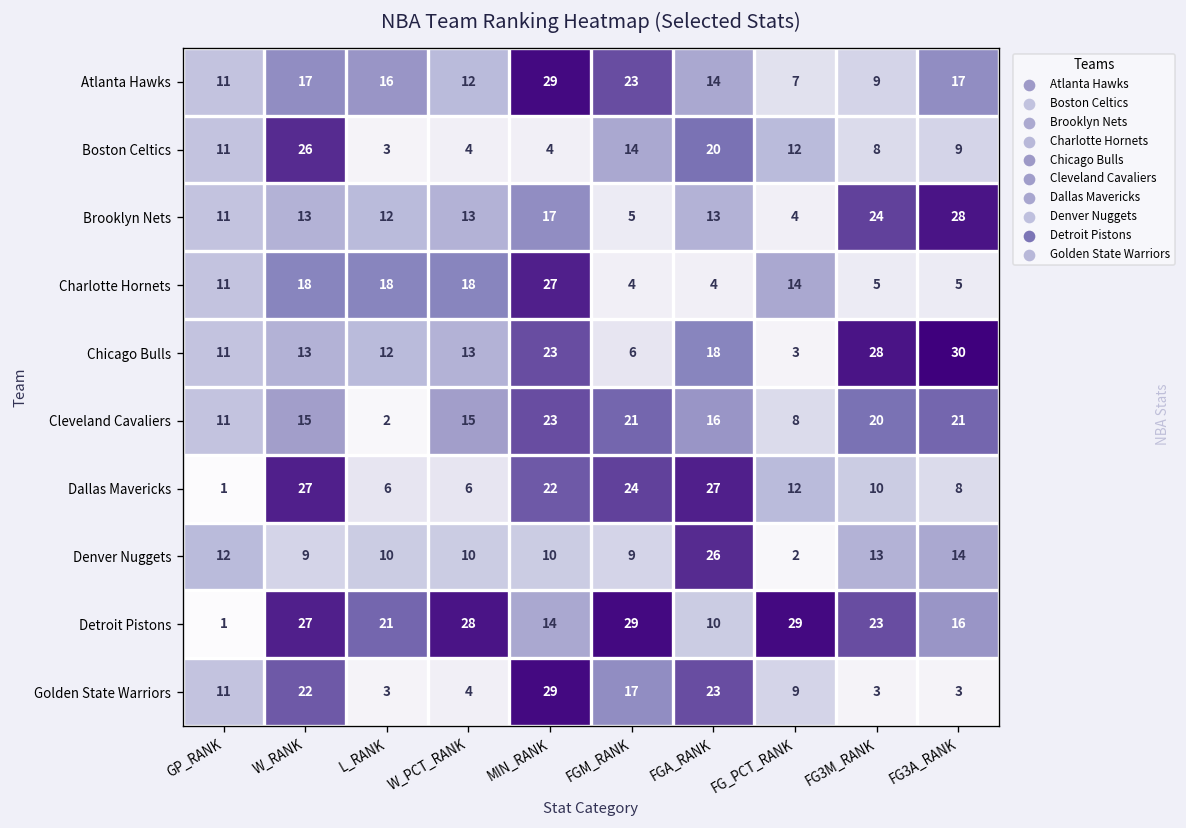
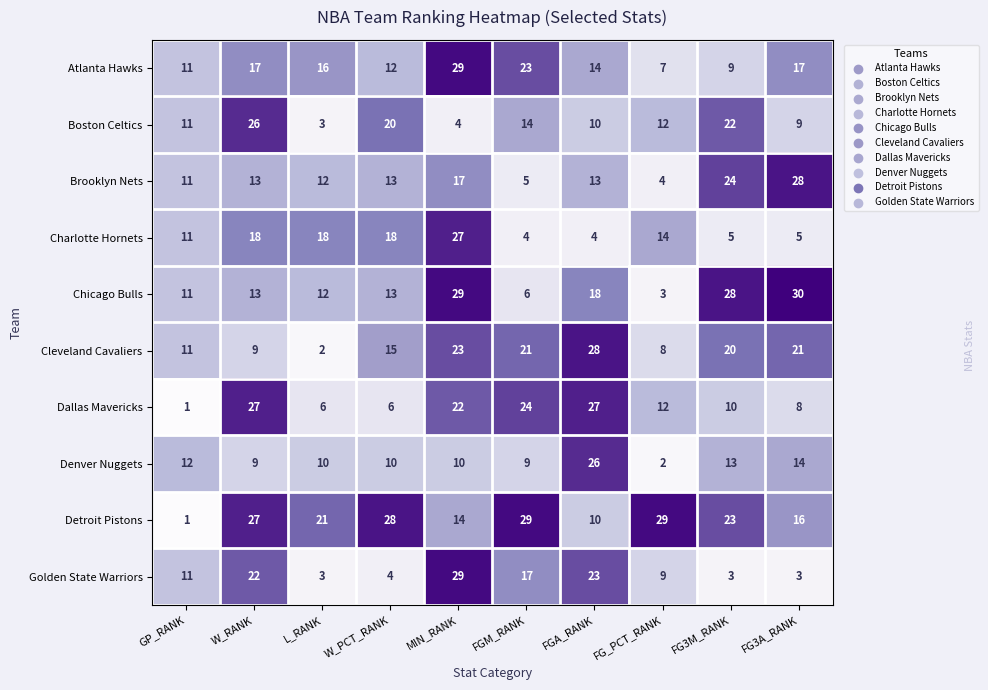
  {
    "Atlanta Hawks": {
      "GP_RANK": 11,
      "W_RANK": 17,
      "L_RANK": 16,
      "W_PCT_RANK": 12,
      "MIN_RANK": 29,
      "FGM_RANK": 23,
      "FGA_RANK": 14,
      "FG_PCT_RANK": 7,
      "FG3M_RANK": 9,
      "FG3A_RANK": 17
    },
    "Boston Celtics": {
      "GP_RANK": 11,
      "W_RANK": 26,
      "L_RANK": 3,
-     "W_PCT_RANK": 4,
+     "W_PCT_RANK": 20,
      "MIN_RANK": 4,
      "FGM_RANK": 14,
-     "FGA_RANK": 20,
+     "FGA_RANK": 10,
      "FG_PCT_RANK": 12,
-     "FG3M_RANK": 8,
+     "FG3M_RANK": 22,
      "FG3A_RANK": 9
    },
    "Brooklyn Nets": {
      "GP_RANK": 11,
      "W_RANK": 13,
      "L_RANK": 12,
      "W_PCT_RANK": 13,
      "MIN_RANK": 17,
      "FGM_RANK": 5,
      "FGA_RANK": 13,
      "FG_PCT_RANK": 4,
      "FG3M_RANK": 24,
      "FG3A_RANK": 28
    },
    "Charlotte Hornets": {
      "GP_RANK": 11,
      "W_RANK": 18,
      "L_RANK": 18,
      "W_PCT_RANK": 18,
      "MIN_RANK": 27,
      "FGM_RANK": 4,
      "FGA_RANK": 4,
      "FG_PCT_RANK": 14,
      "FG3M_RANK": 5,
      "FG3A_RANK": 5
    },
    "Chicago Bulls": {
      "GP_RANK": 11,
      "W_RANK": 13,
      "L_RANK": 12,
      "W_PCT_RANK": 13,
-     "MIN_RANK": 23,
+     "MIN_RANK": 29,
      "FGM_RANK": 6,
      "FGA_RANK": 18,
      "FG_PCT_RANK": 3,
      "FG3M_RANK": 28,
      "FG3A_RANK": 30
    },
    "Cleveland Cavaliers": {
      "GP_RANK": 11,
-     "W_RANK": 15,
+     "W_RANK": 9,
      "L_RANK": 2,
      "W_PCT_RANK": 15,
      "MIN_RANK": 23,
      "FGM_RANK": 21,
-     "FGA_RANK": 16,
+     "FGA_RANK": 28,
      "FG_PCT_RANK": 8,
      "FG3M_RANK": 20,
      "FG3A_RANK": 21
    },
    "Dallas Mavericks": {
      "GP_RANK": 1,
      "W_RANK": 27,
      "L_RANK": 6,
      "W_PCT_RANK": 6,
      "MIN_RANK": 22,
      "FGM_RANK": 24,
      "FGA_RANK": 27,
      "FG_PCT_RANK": 12,
      "FG3M_RANK": 10,
      "FG3A_RANK": 8
    },
    "Denver Nuggets": {
      "GP_RANK": 12,
      "W_RANK": 9,
      "L_RANK": 10,
      "W_PCT_RANK": 10,
      "MIN_RANK": 10,
      "FGM_RANK": 9,
      "FGA_RANK": 26,
      "FG_PCT_RANK": 2,
      "FG3M_RANK": 13,
      "FG3A_RANK": 14
    },
    "Detroit Pistons": {
      "GP_RANK": 1,
      "W_RANK": 27,
      "L_RANK": 21,
      "W_PCT_RANK": 28,
      "MIN_RANK": 14,
      "FGM_RANK": 29,
      "FGA_RANK": 10,
      "FG_PCT_RANK": 29,
      "FG3M_RANK": 23,
      "FG3A_RANK": 16
    },
    "Golden State Warriors": {
      "GP_RANK": 11,
      "W_RANK": 22,
      "L_RANK": 3,
      "W_PCT_RANK": 4,
      "MIN_RANK": 29,
      "FGM_RANK": 17,
      "FGA_RANK": 23,
      "FG_PCT_RANK": 9,
      "FG3M_RANK": 3,
      "FG3A_RANK": 3
    }
  }
